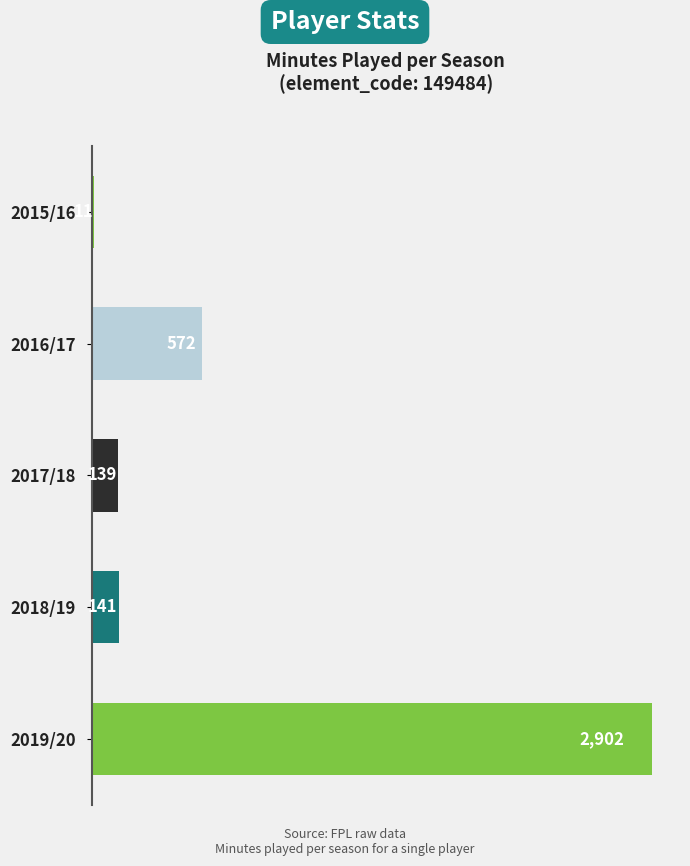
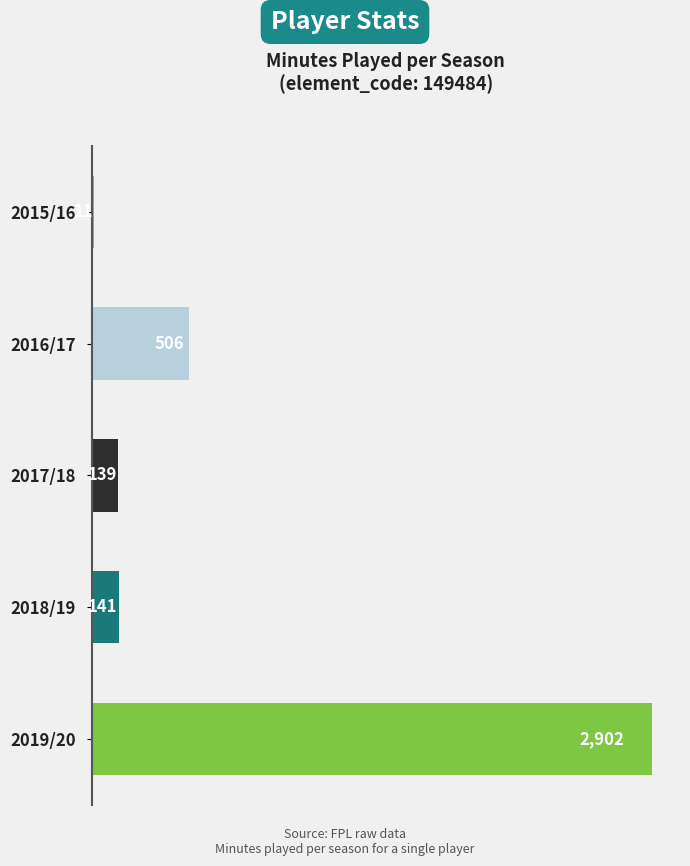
  {
-   "2016/17": "572",
+   "2016/17": "506",
    "2017/18": "139",
    "2018/19": "141",
    "2019/20": "2,902"
  }
